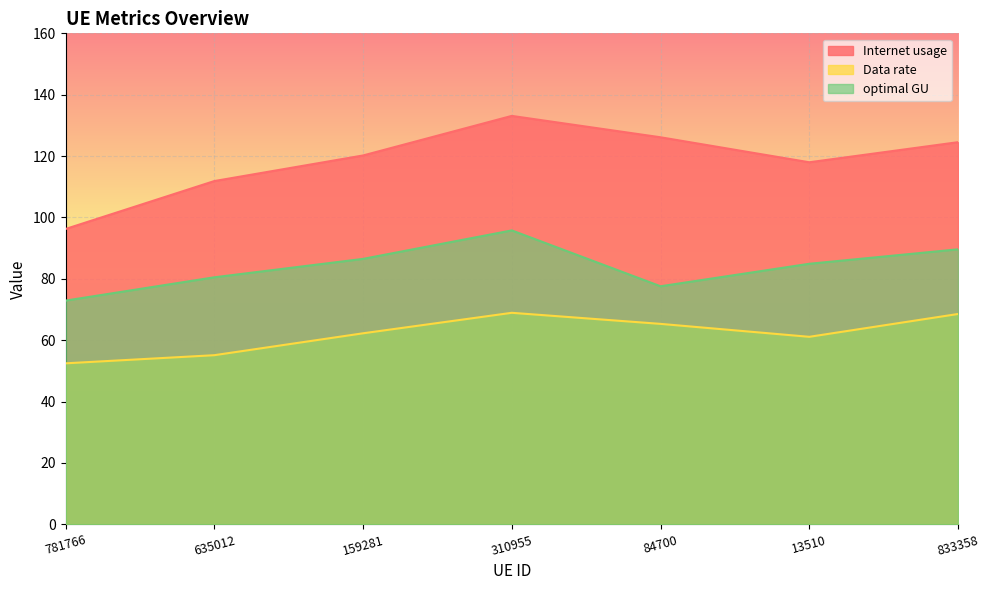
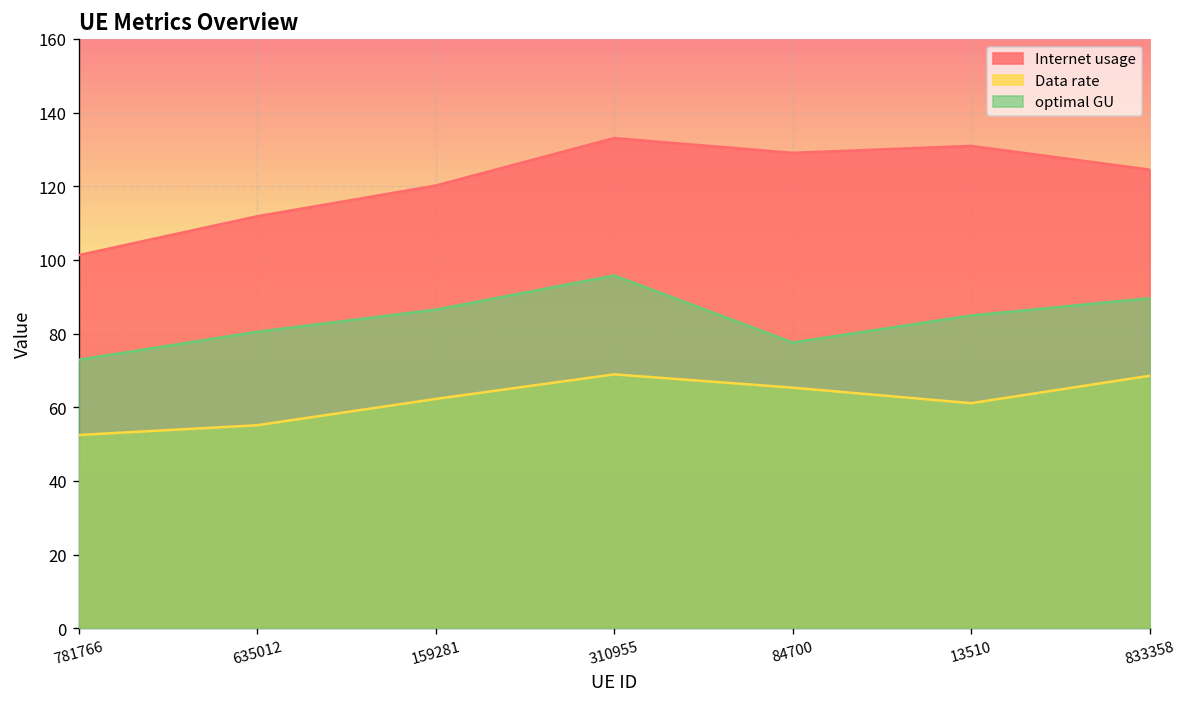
  {
    "Internet usage": {
-     "781766": 96,
+     "781766": 101,
      "635012": 112,
      "159281": 120,
      "310955": 133,
-     "84700": 126,
-     "13510": 118,
+     "84700": 129,
+     "13510": 131,
      "833358": 125
    },
    "Data rate": {
      "781766": 52,
      "635012": 55,
      "159281": 62,
      "310955": 69,
      "84700": 65,
      "13510": 61,
      "833358": 69
    },
    "optimal GU": {
      "781766": 73,
      "635012": 80,
      "159281": 86,
      "310955": 96,
      "84700": 78,
      "13510": 85,
      "833358": 90
    }
  }
